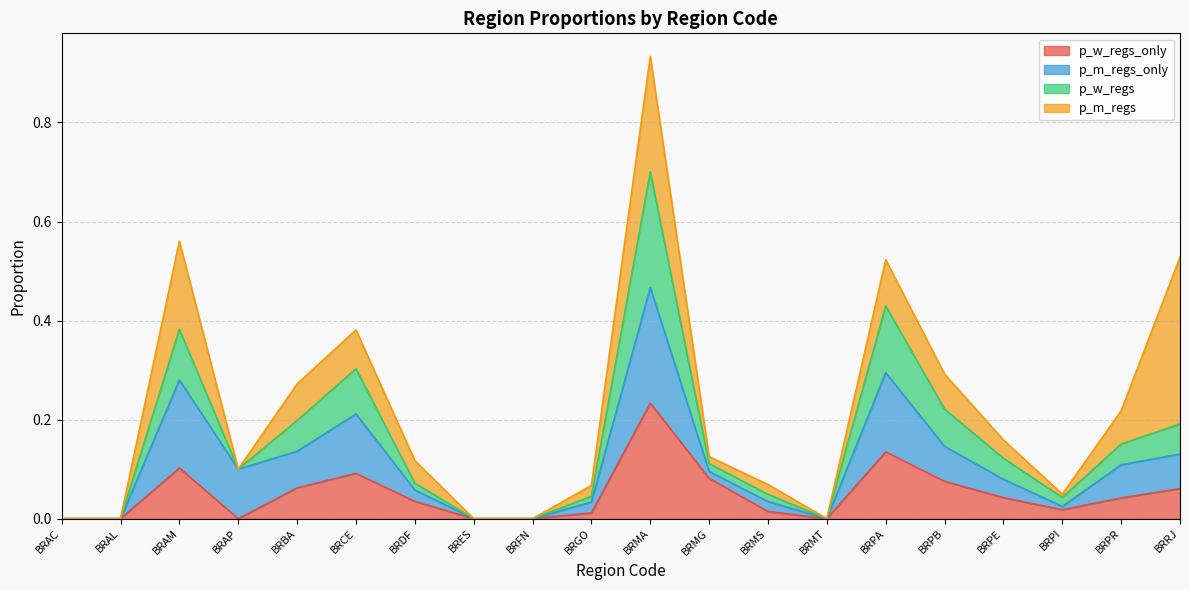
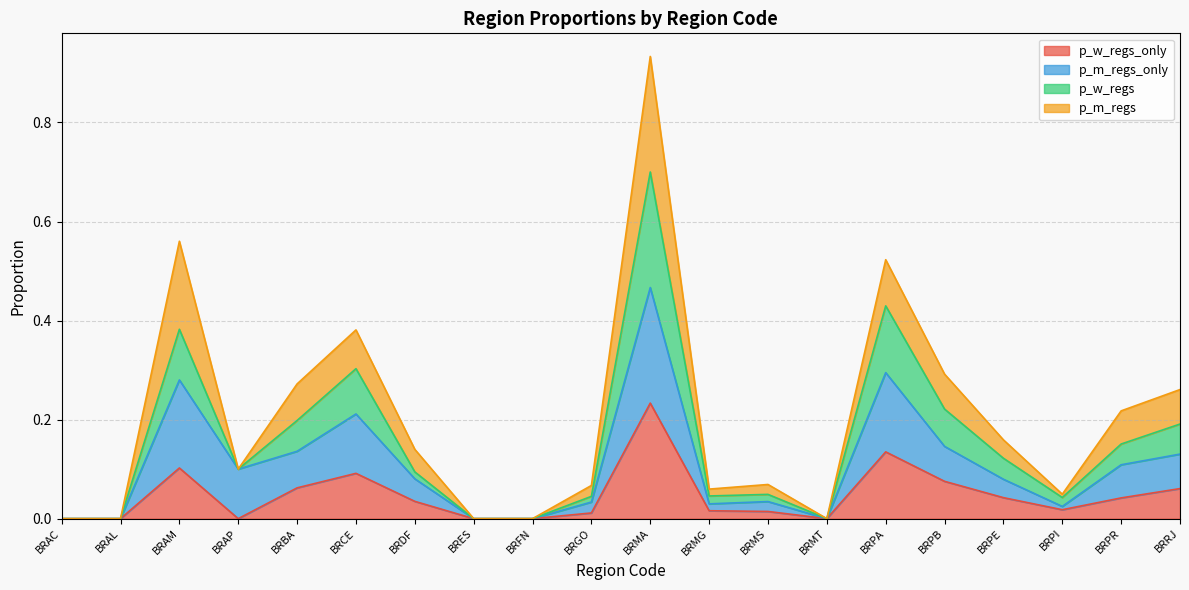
  {
    "p_w_regs_only": {
      "BRAM": 0.10,
      "BRAP": 0.00,
      "BRBA": 0.06,
      "BRCE": 0.09,
      "BRDF": 0.03,
      "BRGO": 0.01,
      "BRMA": 0.23,
-     "BRMG": 0.08,
+     "BRMG": 0.02,
      "BRMS": 0.01,
      "BRPA": 0.13,
      "BRPB": 0.08,
      "BRPE": 0.04,
      "BRPI": 0.02,
      "BRPR": 0.04,
      "BRRJ": 0.06
    },
    "p_m_regs_only": {
      "BRAM": 0.18,
      "BRBA": 0.07,
      "BRCE": 0.12,
-     "BRDF": 0.02,
+     "BRDF": 0.05,
      "BRGO": 0.02,
      "BRMA": 0.23,
      "BRMG": 0.01,
      "BRMS": 0.02,
      "BRPA": 0.16,
      "BRPB": 0.07,
      "BRPE": 0.04,
      "BRPI": 0.01,
      "BRPR": 0.07,
      "BRRJ": 0.07
    },
    "p_w_regs": {
      "BRAM": 0.10,
      "BRBA": 0.06,
      "BRCE": 0.09,
      "BRDF": 0.01,
      "BRGO": 0.01,
      "BRMA": 0.23,
      "BRMG": 0.02,
      "BRMS": 0.01,
      "BRPA": 0.13,
      "BRPB": 0.08,
      "BRPE": 0.04,
      "BRPI": 0.02,
      "BRPR": 0.04,
      "BRRJ": 0.06
    },
    "p_m_regs": {
      "BRAM": 0.18,
      "BRBA": 0.07,
      "BRCE": 0.08,
      "BRDF": 0.05,
      "BRGO": 0.02,
      "BRMA": 0.23,
      "BRMG": 0.01,
      "BRMS": 0.02,
      "BRPA": 0.09,
      "BRPB": 0.07,
      "BRPE": 0.04,
      "BRPI": 0.01,
      "BRPR": 0.07,
-     "BRRJ": 0.34
+     "BRRJ": 0.07
    }
  }
